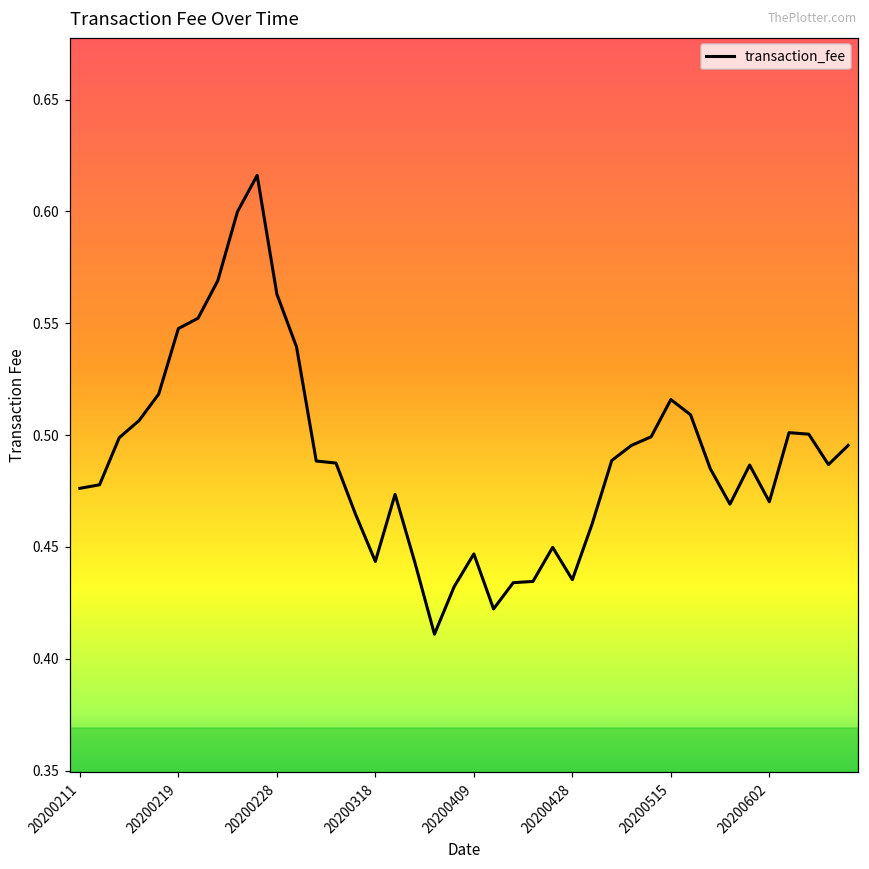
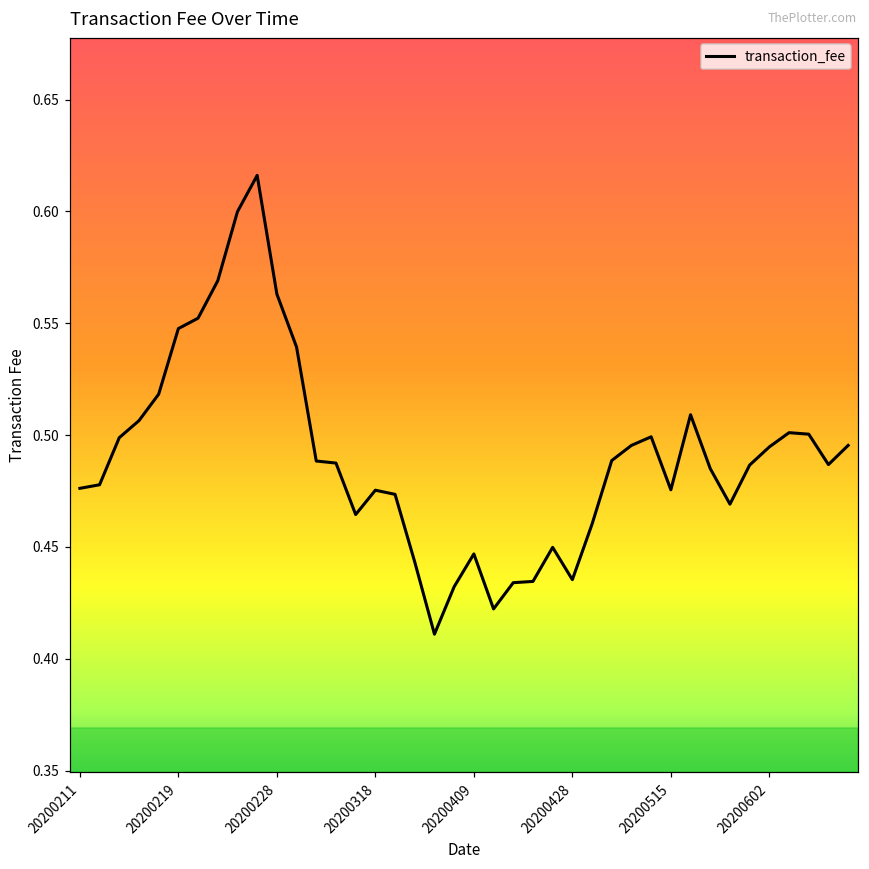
  {
    "20200211": 0.476,
    "20200219": 0.548,
    "20200228": 0.563,
-   "20200318": 0.444,
+   "20200318": 0.475,
    "20200409": 0.447,
    "20200428": 0.435,
-   "20200515": 0.516,
-   "20200602": 0.470
+   "20200515": 0.476,
+   "20200602": 0.495
  }
